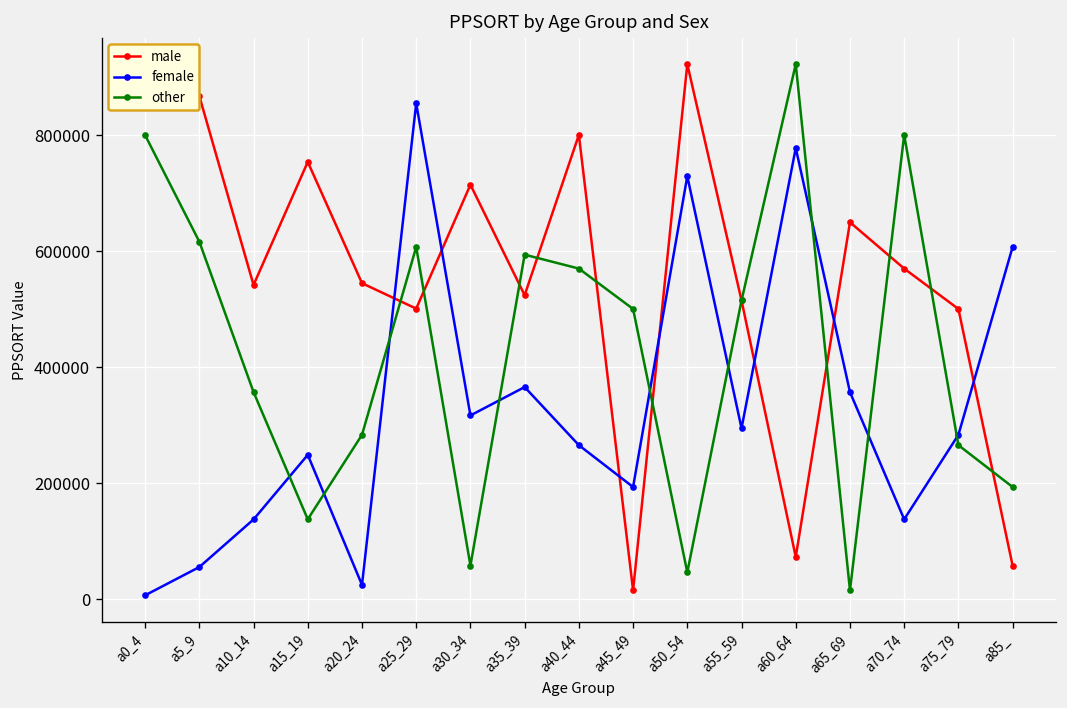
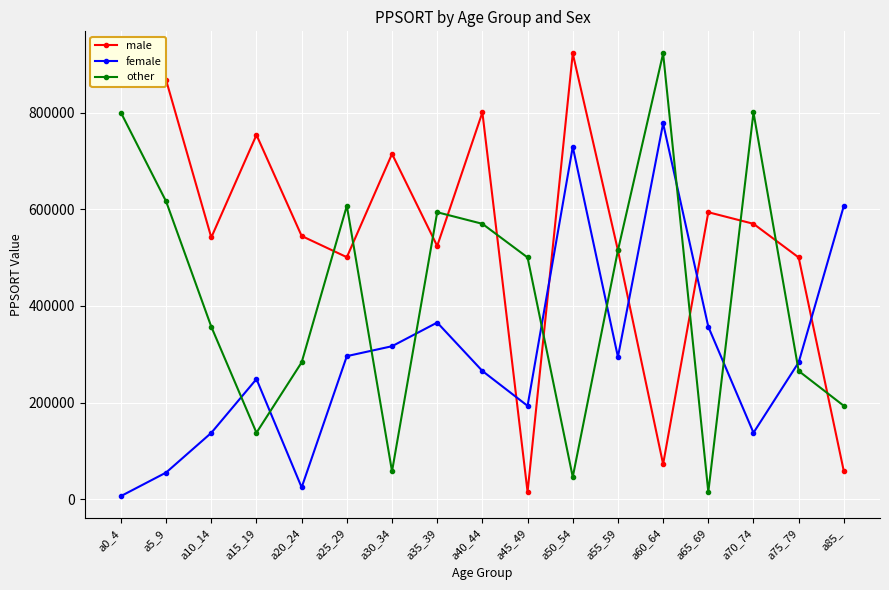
  {
    "male": {
      "a10_14": 540000,
      "a15_19": 750000,
      "a20_24": 540000,
      "a25_29": 500000,
      "a30_34": 710000,
      "a35_39": 520000,
      "a40_44": 800000,
      "a45_49": 20000,
      "a50_54": 920000,
      "a60_64": 70000,
-     "a65_69": 650000,
+     "a65_69": 590000,
      "a70_74": 570000,
      "a75_79": 500000,
      "a85_": 60000
    },
    "female": {
      "a0_4": 10000,
      "a5_9": 60000,
      "a10_14": 140000,
      "a15_19": 250000,
      "a20_24": 20000,
-     "a25_29": 850000,
+     "a25_29": 300000,
      "a30_34": 320000,
      "a35_39": 370000,
      "a40_44": 270000,
      "a45_49": 190000,
      "a50_54": 730000,
      "a55_59": 290000,
      "a60_64": 780000,
      "a65_69": 360000,
      "a70_74": 140000,
      "a75_79": 280000,
      "a85_": 610000
    },
    "other": {
      "a0_4": 800000,
      "a5_9": 620000,
      "a10_14": 360000,
      "a15_19": 140000,
      "a20_24": 280000,
      "a25_29": 610000,
      "a30_34": 60000,
      "a35_39": 590000,
      "a40_44": 570000,
      "a45_49": 500000,
      "a50_54": 50000,
      "a60_64": 920000,
      "a65_69": 20000,
      "a70_74": 800000,
      "a75_79": 270000,
      "a85_": 190000
    }
  }
